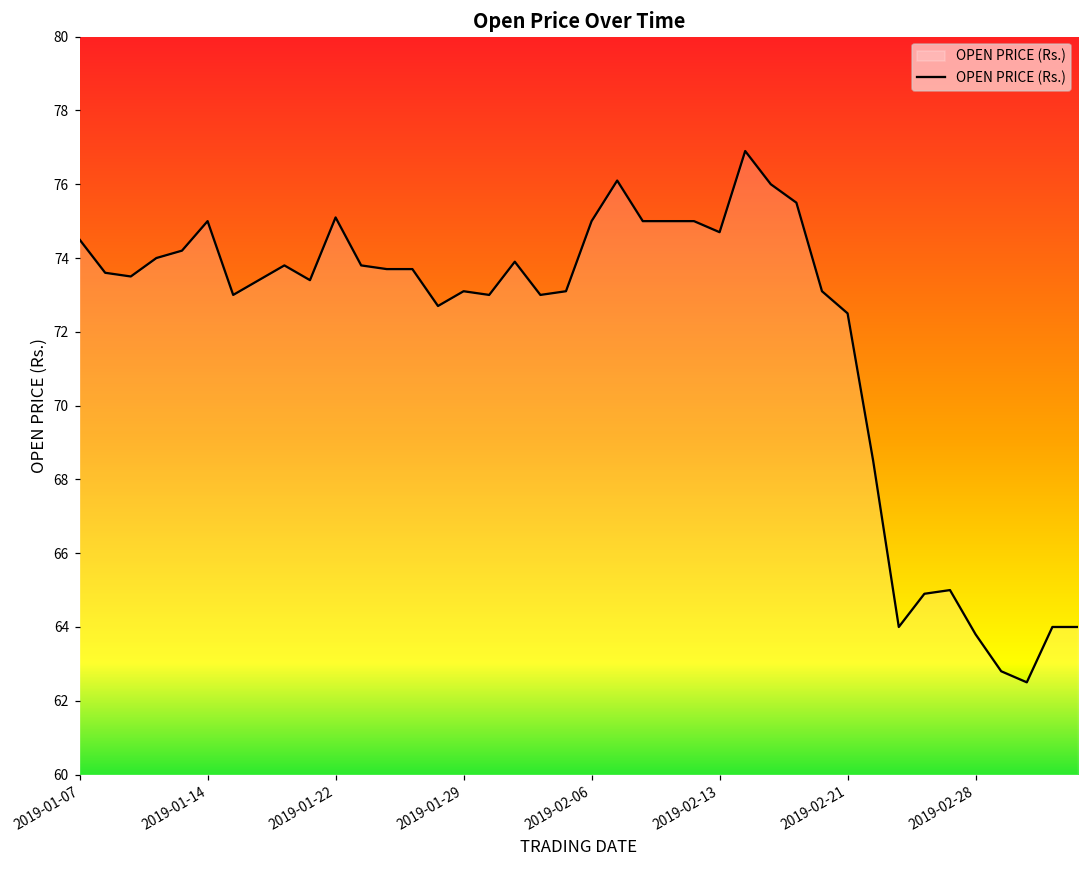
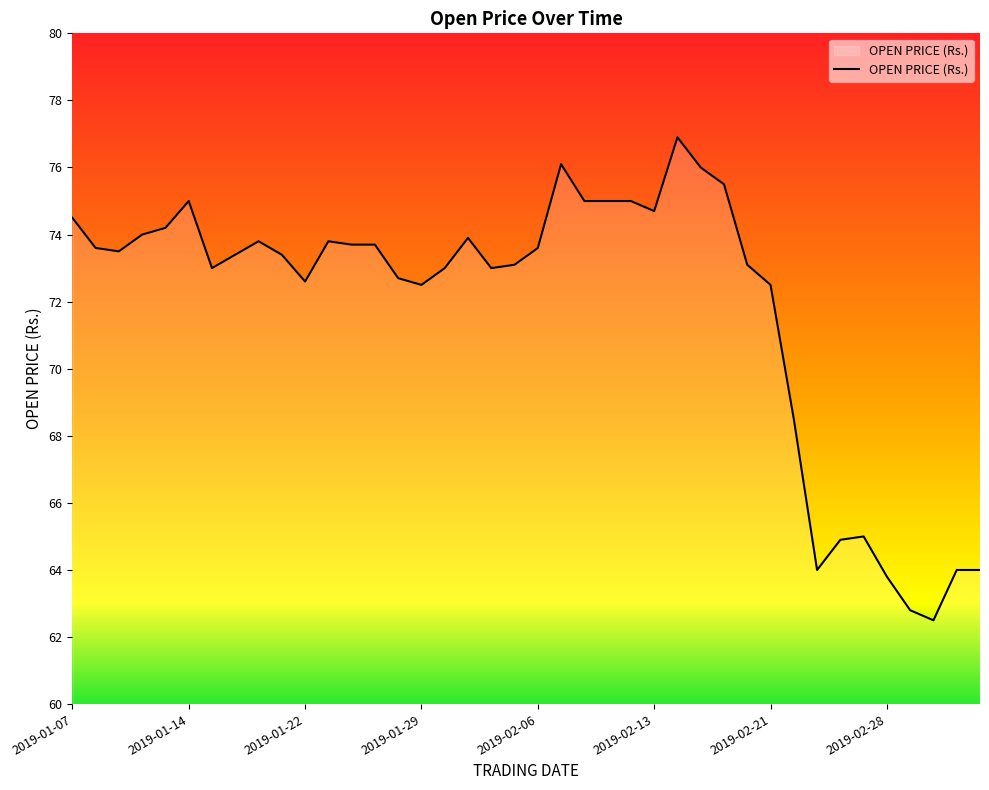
  {
    "2019-01-07": 74.5,
    "2019-01-14": 75.0,
-   "2019-01-22": 75.1,
-   "2019-01-29": 73.1,
-   "2019-02-06": 75.0,
+   "2019-01-22": 72.6,
+   "2019-01-29": 72.5,
+   "2019-02-06": 73.6,
    "2019-02-13": 74.7,
    "2019-02-21": 72.5,
    "2019-02-28": 63.8
  }
